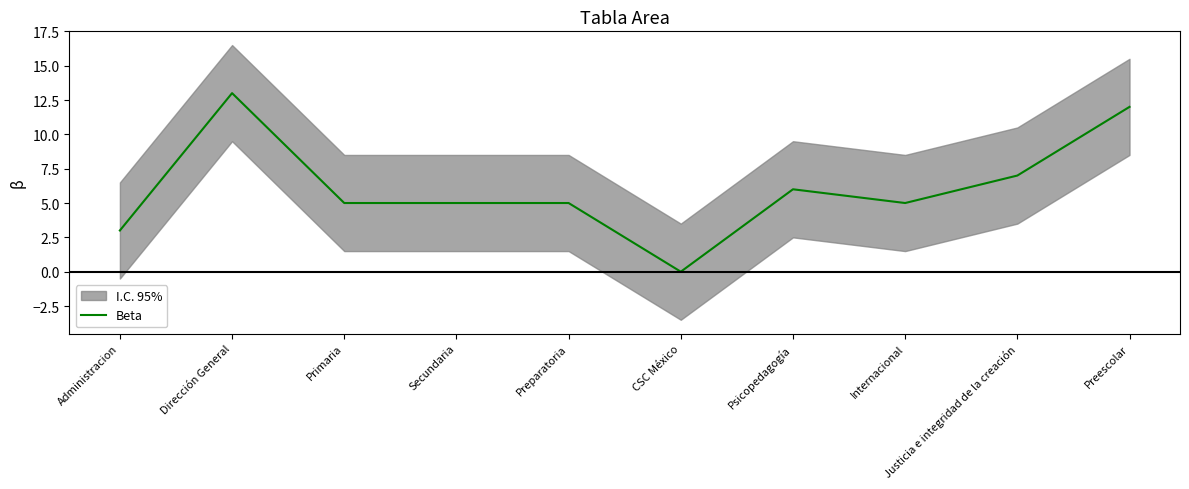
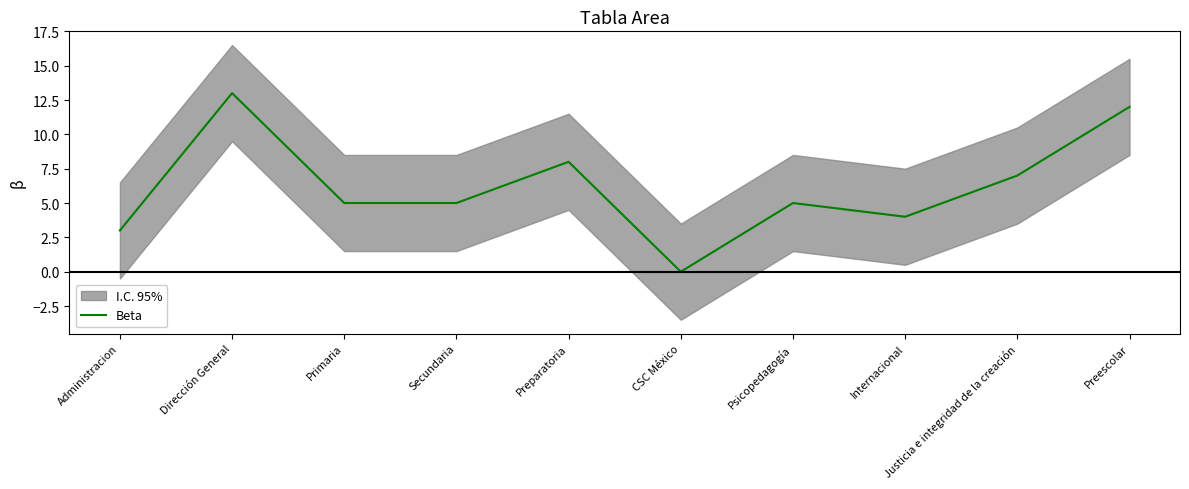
  {
    "Beta": {
      "Administracion": 3,
      "Dirección General": 13,
      "Primaria": 5,
      "Secundaria": 5,
-     "Preparatoria": 5,
+     "Preparatoria": 8,
      "CSC México": 0,
-     "Psicopedagogía": 6,
-     "Internacional": 5,
+     "Psicopedagogía": 5,
+     "Internacional": 4,
      "Justicia e integridad de la creación": 7,
      "Preescolar": 12
    }
  }
